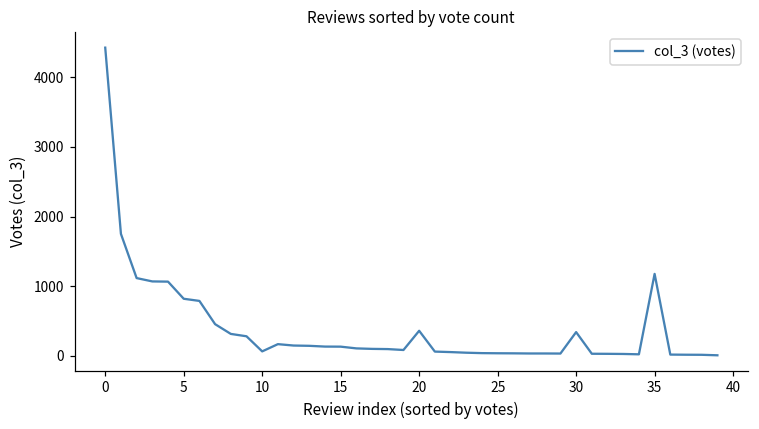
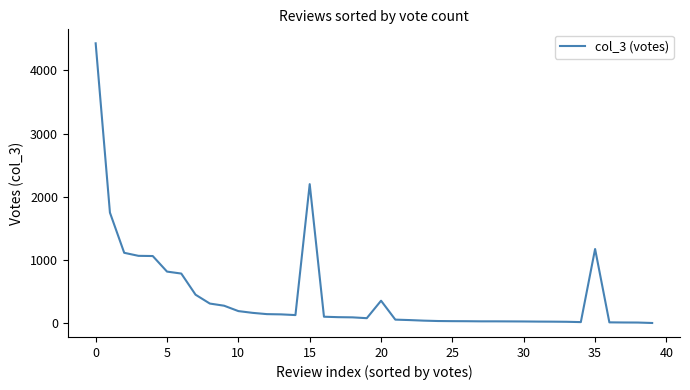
  {
    "0": 4400,
    "5": 800,
-   "10": 100,
-   "15": 100,
+   "10": 200,
+   "15": 2200,
    "20": 400,
    "25": 0,
-   "30": 300,
+   "30": 0,
    "35": 1200
  }
